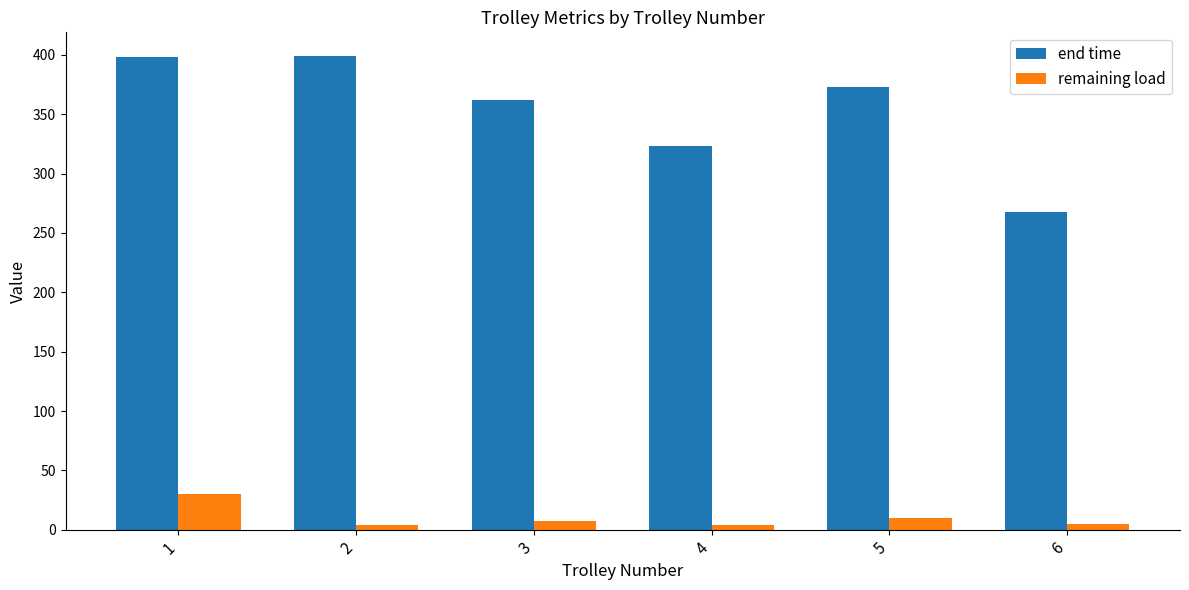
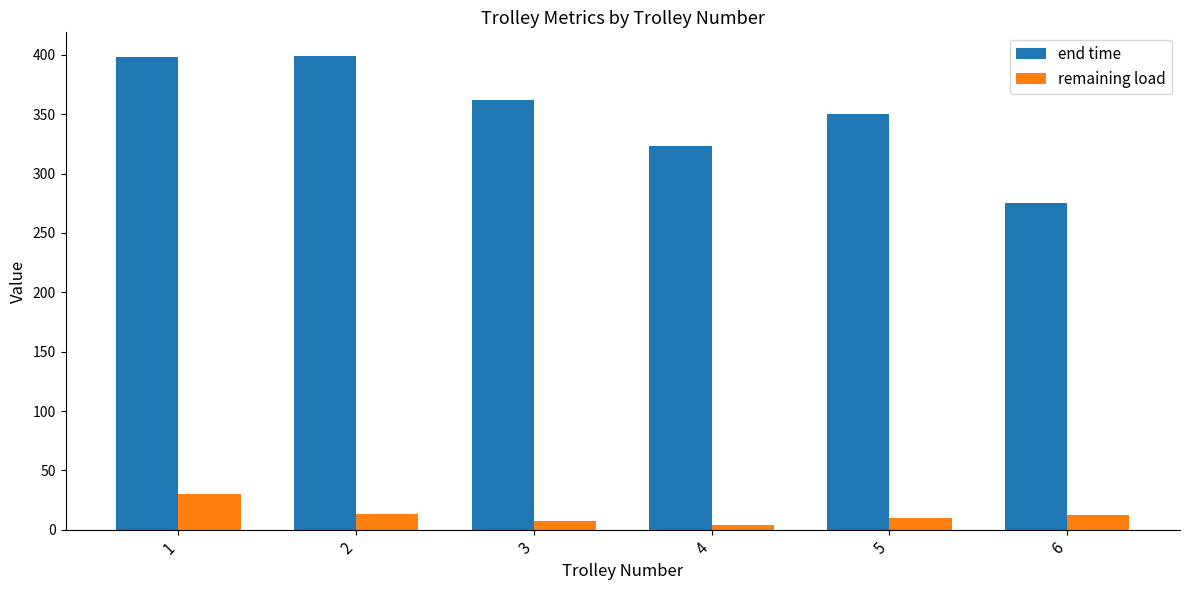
  {
    "end time": {
      "1": 398,
      "2": 399,
      "3": 362,
      "4": 324,
-     "5": 373,
-     "6": 268
+     "5": 351,
+     "6": 275
    },
    "remaining load": {
      "1": 30,
-     "2": 4,
+     "2": 13,
      "3": 7,
      "4": 4,
      "5": 9,
-     "6": 5
+     "6": 12
    }
  }
